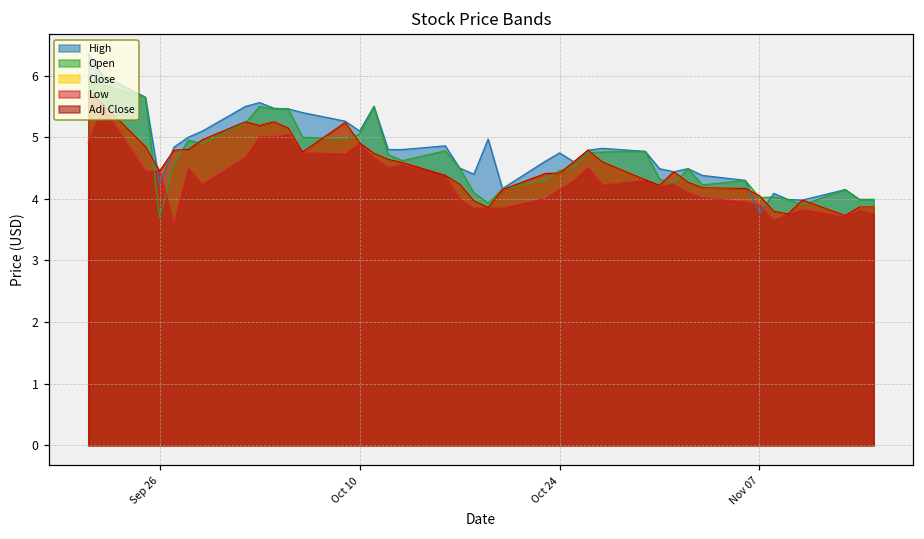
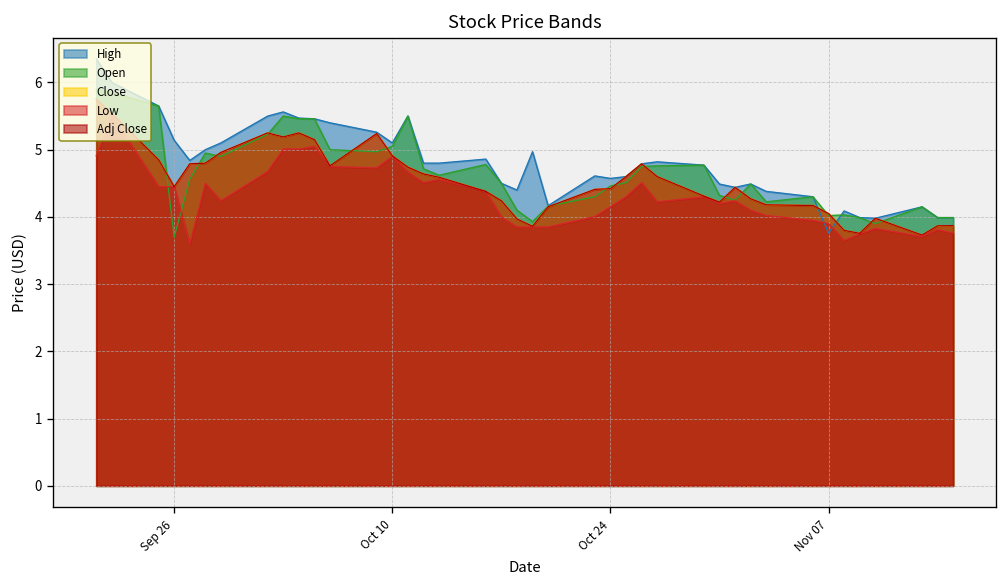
  {
    "High": {
-     "Sep 26": 4.2,
+     "Sep 26": 5.1,
      "Oct 10": 5.1,
-     "Oct 24": 4.7,
+     "Oct 24": 4.6,
      "Nov 07": 3.8
    },
    "Open": {
      "Sep 26": 3.7,
      "Oct 10": 5.1
    }
  }
